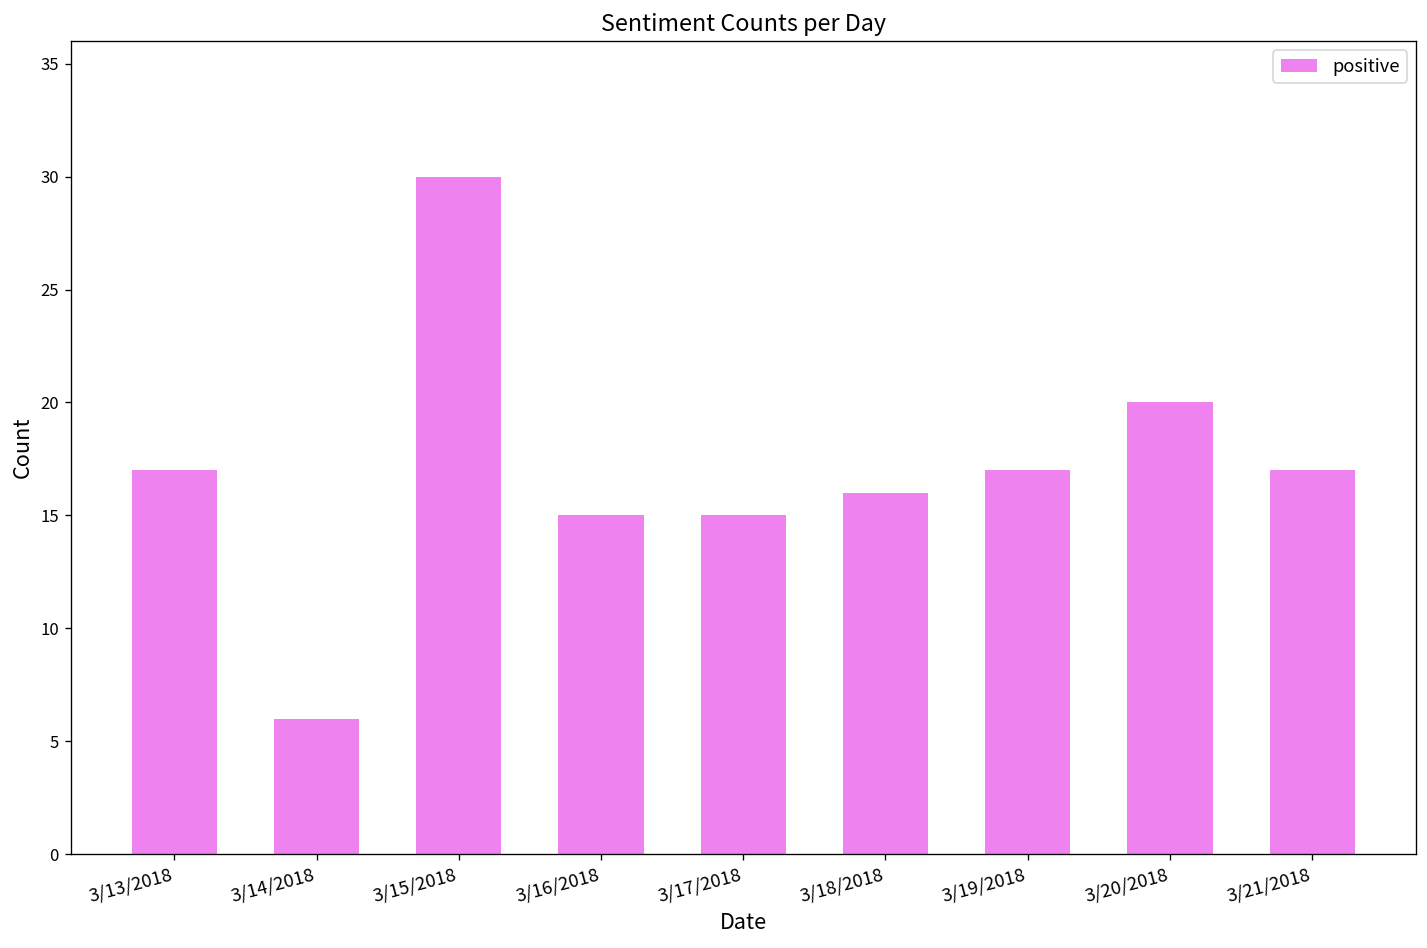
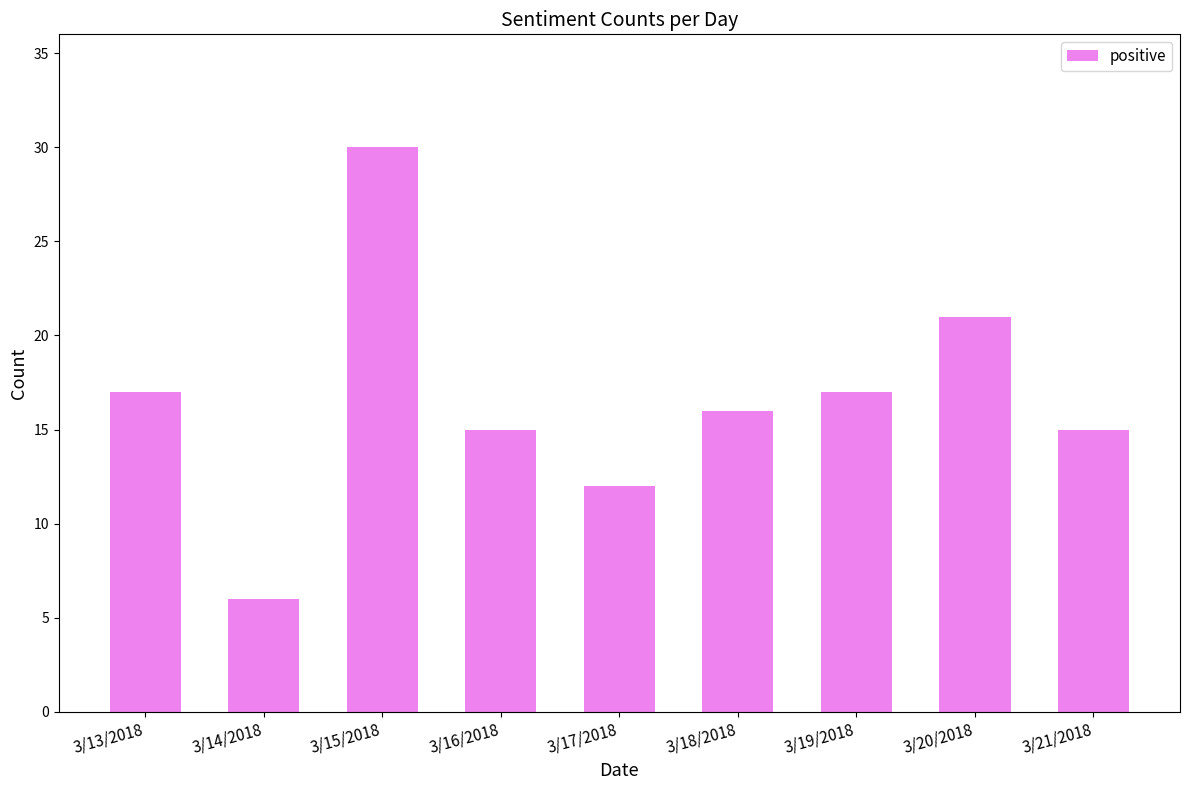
  {
    "3/13/2018": 17,
    "3/14/2018": 6,
    "3/15/2018": 30,
    "3/16/2018": 15,
-   "3/17/2018": 15,
+   "3/17/2018": 12,
    "3/18/2018": 16,
    "3/19/2018": 17,
-   "3/20/2018": 20,
-   "3/21/2018": 17
+   "3/20/2018": 21,
+   "3/21/2018": 15
  }
